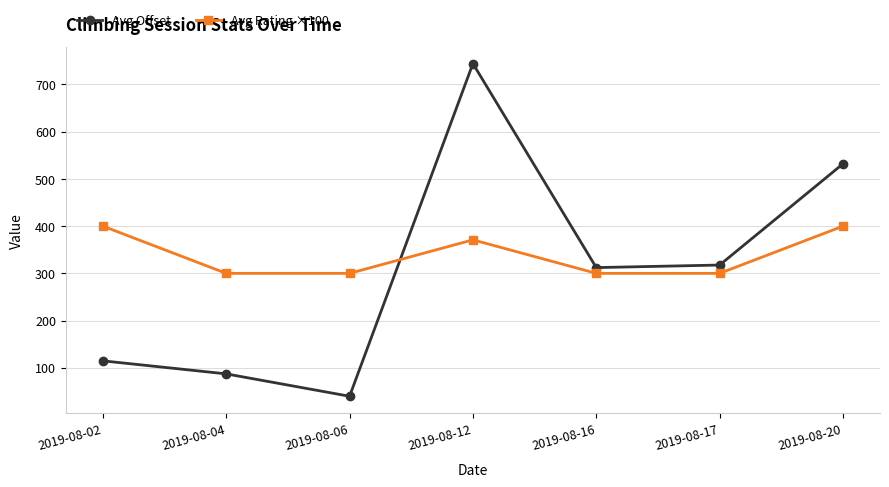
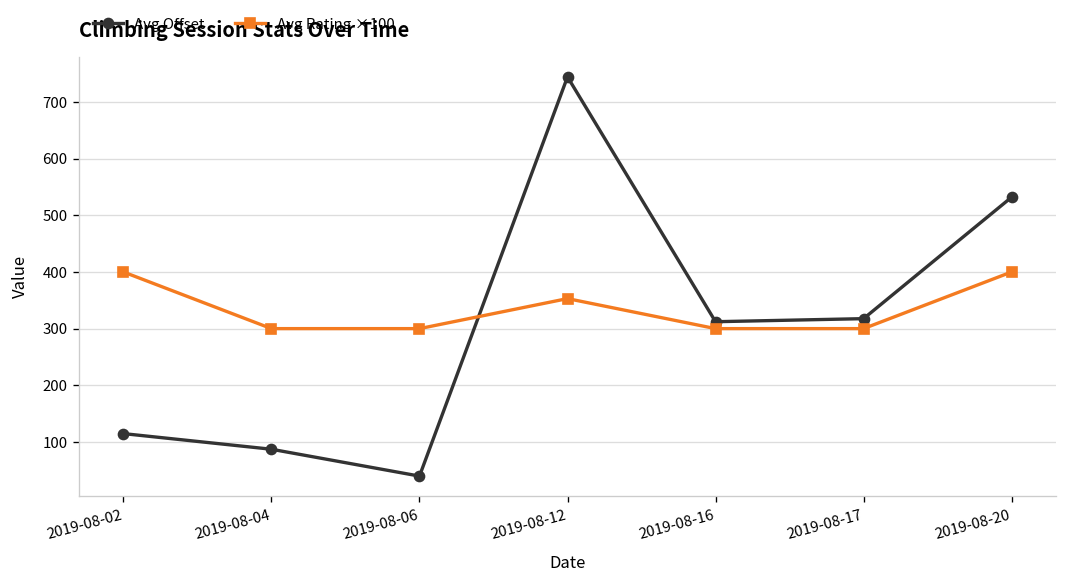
  {
    "Avg Offset": {
      "2019-08-02": 110,
      "2019-08-04": 90,
      "2019-08-06": 40,
      "2019-08-12": 740,
      "2019-08-16": 310,
      "2019-08-17": 320,
      "2019-08-20": 530
    },
    "Avg Rating ×100": {
      "2019-08-02": 400,
      "2019-08-04": 300,
      "2019-08-06": 300,
-     "2019-08-12": 370,
+     "2019-08-12": 350,
      "2019-08-16": 300,
      "2019-08-17": 300,
      "2019-08-20": 400
    }
  }
